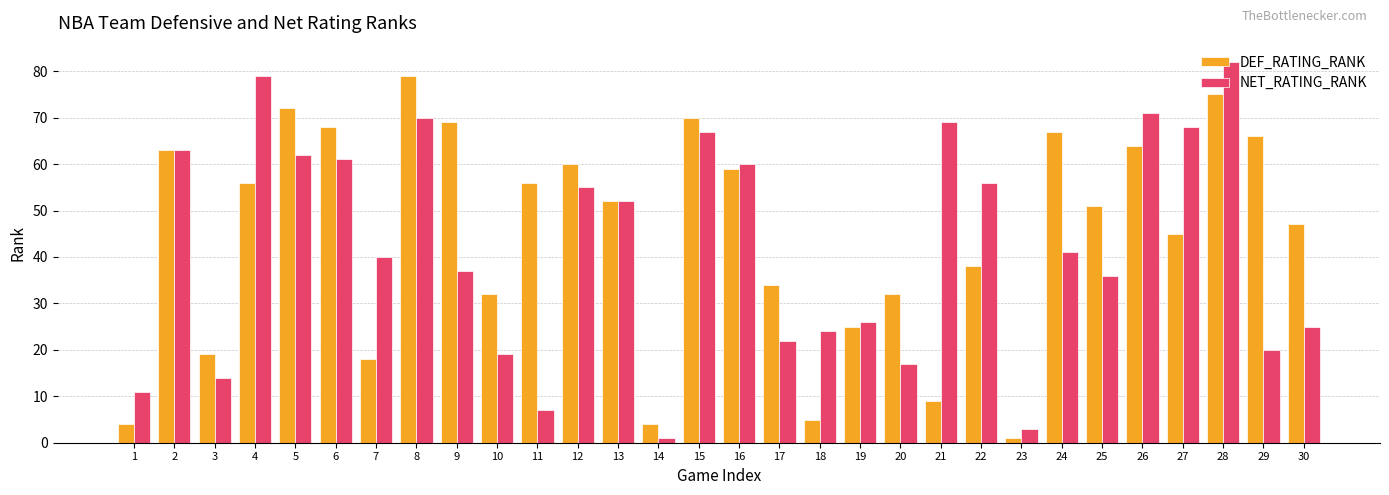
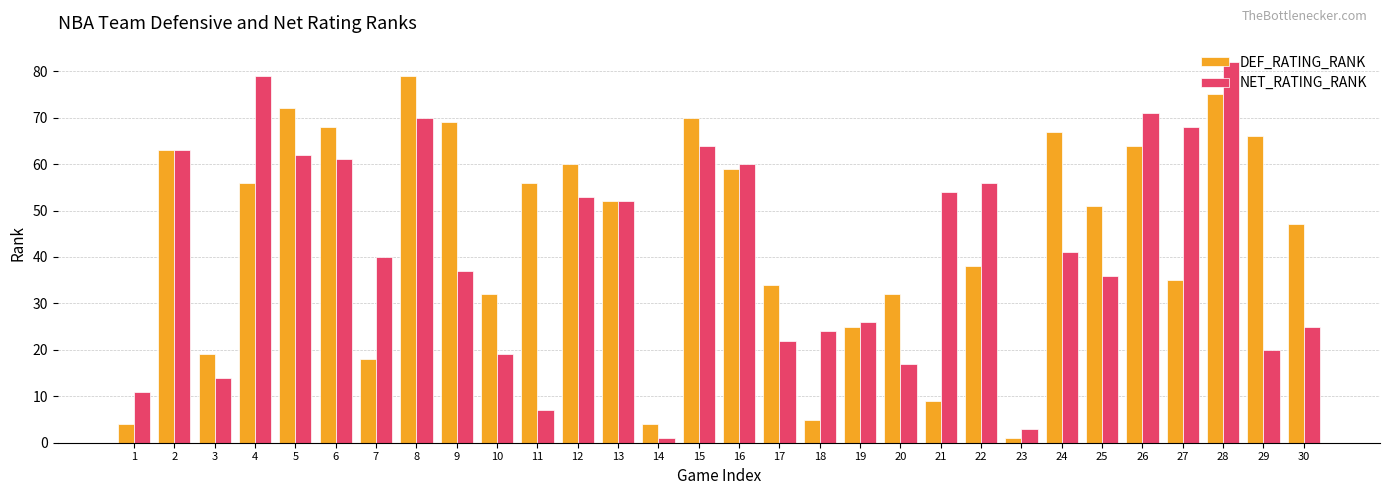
  {
    "DEF_RATING_RANK": {
      "1": 4,
      "2": 63,
      "3": 19,
      "4": 56,
      "5": 72,
      "6": 68,
      "7": 18,
      "8": 79,
      "9": 69,
      "10": 32,
      "11": 56,
      "12": 60,
      "13": 52,
      "14": 4,
      "15": 70,
      "16": 59,
      "17": 34,
      "18": 5,
      "19": 25,
      "20": 32,
      "21": 9,
      "22": 38,
      "23": 1,
      "24": 67,
      "25": 51,
      "26": 64,
-     "27": 45,
+     "27": 35,
      "28": 75,
      "29": 66,
      "30": 47
    },
    "NET_RATING_RANK": {
      "1": 11,
      "2": 63,
      "3": 14,
      "4": 79,
      "5": 62,
      "6": 61,
      "7": 40,
      "8": 70,
      "9": 37,
      "10": 19,
      "11": 7,
-     "12": 55,
+     "12": 53,
      "13": 52,
      "14": 1,
-     "15": 67,
+     "15": 64,
      "16": 60,
      "17": 22,
      "18": 24,
      "19": 26,
      "20": 17,
-     "21": 69,
+     "21": 54,
      "22": 56,
      "23": 3,
      "24": 41,
      "25": 36,
      "26": 71,
      "27": 68,
      "28": 82,
      "29": 20,
      "30": 25
    }
  }
